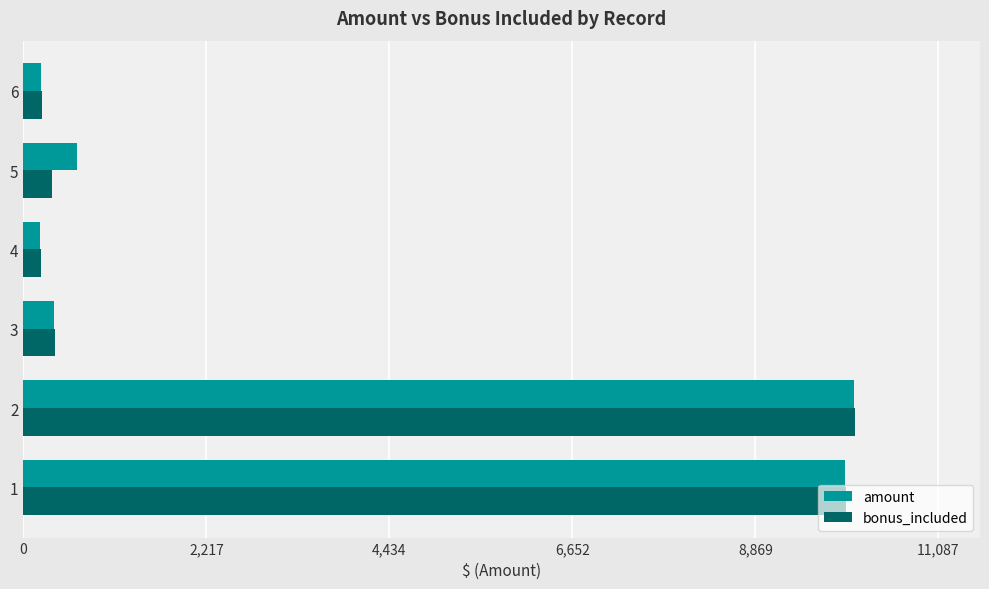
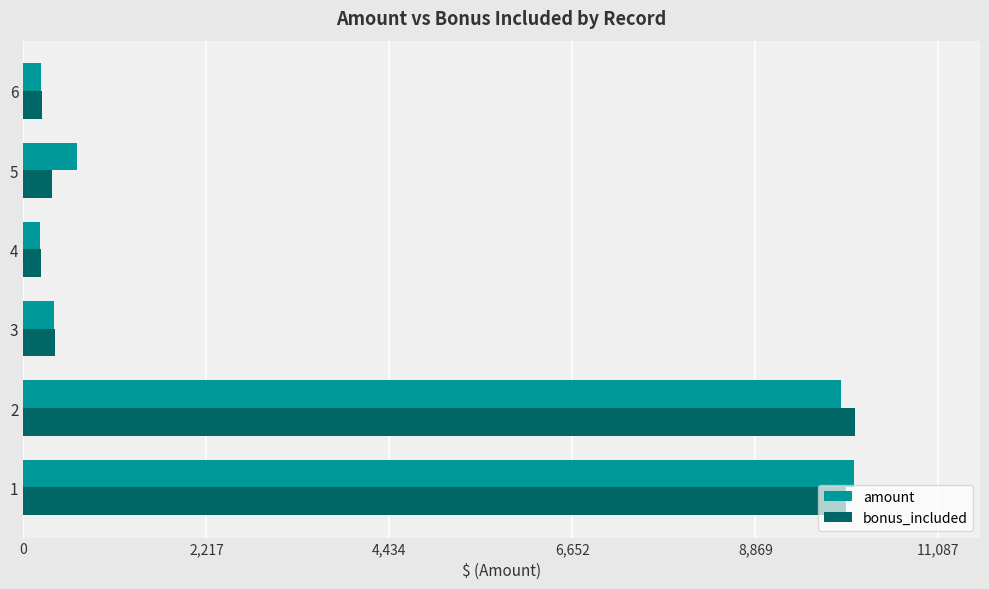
  {
    "amount": {
      "6": "200",
      "5": "600",
      "4": "200",
      "3": "400",
-     "2": "10,100",
-     "1": "10,000"
+     "2": "9,900",
+     "1": "10,100"
    },
    "bonus_included": {
      "6": "200",
      "5": "300",
      "4": "200",
      "3": "400",
      "2": "10,100"
    }
  }
